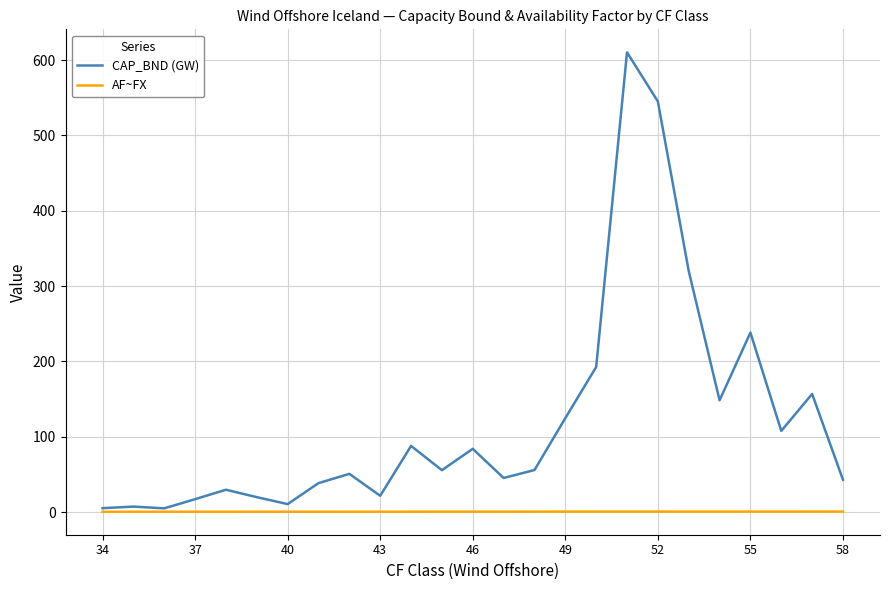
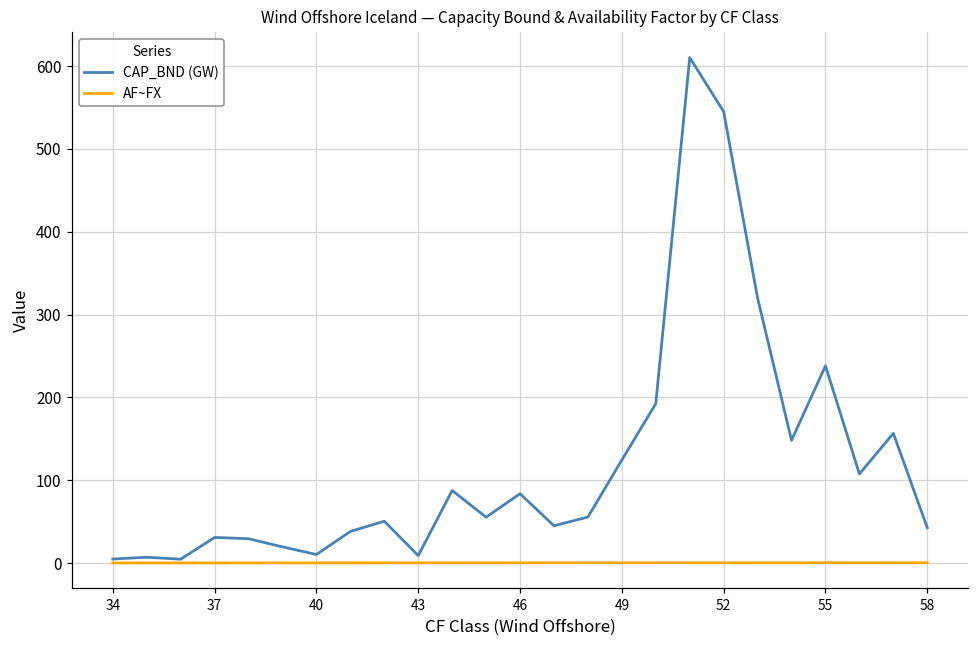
  {
    "CAP_BND (GW)": {
      "34": 10,
-     "37": 20,
+     "37": 30,
      "40": 10,
-     "43": 20,
+     "43": 10,
      "46": 80,
      "49": 120,
      "52": 540,
      "55": 240,
      "58": 40
    },
    "AF~FX": {
      "34": 0,
      "37": 0,
      "40": 0,
      "43": 0,
      "46": 0,
      "49": 0,
      "52": 0,
      "55": 0,
      "58": 0
    }
  }
